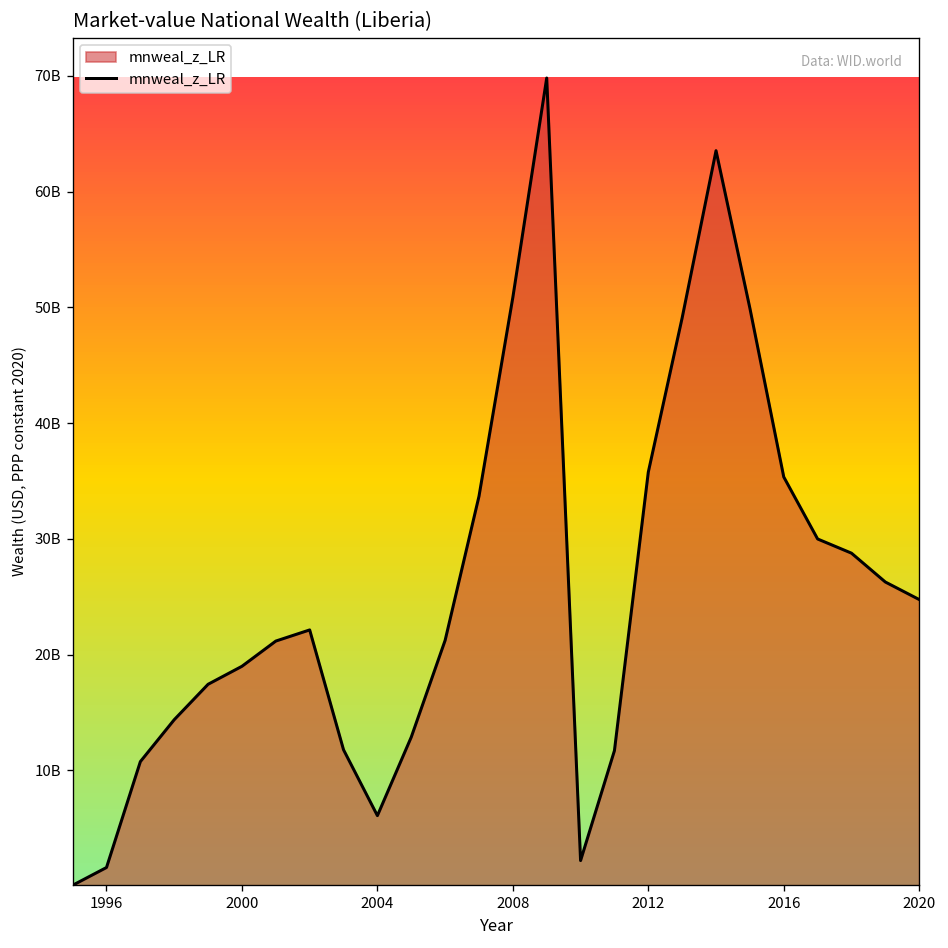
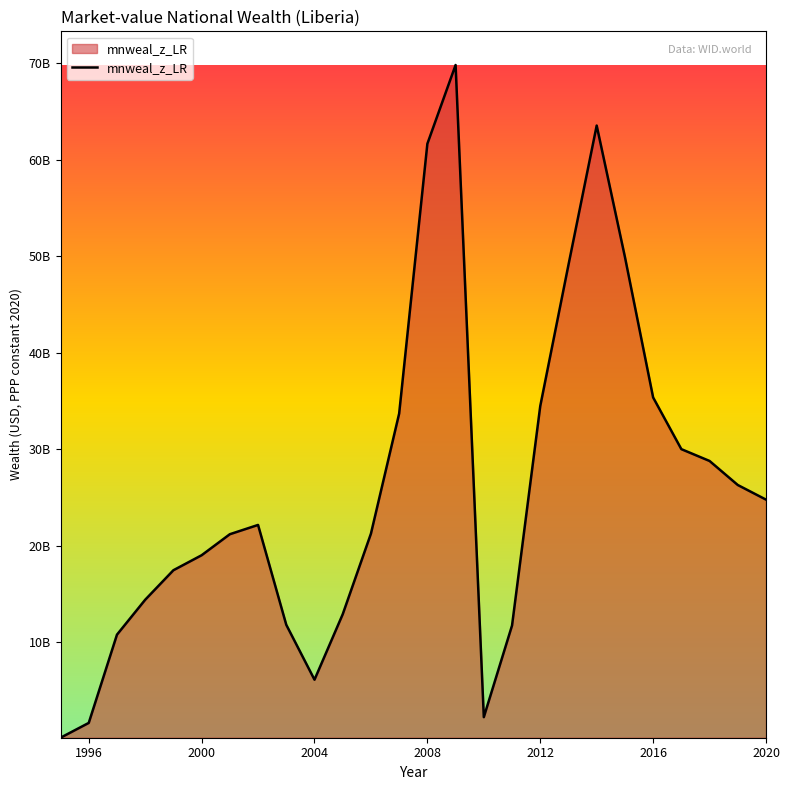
  {
    "1996": 2000000000,
    "2000": 19000000000,
    "2004": 6000000000,
-   "2008": 51000000000,
-   "2012": 36000000000,
+   "2008": 62000000000,
+   "2012": 34000000000,
    "2016": 35000000000,
    "2020": 25000000000
  }
